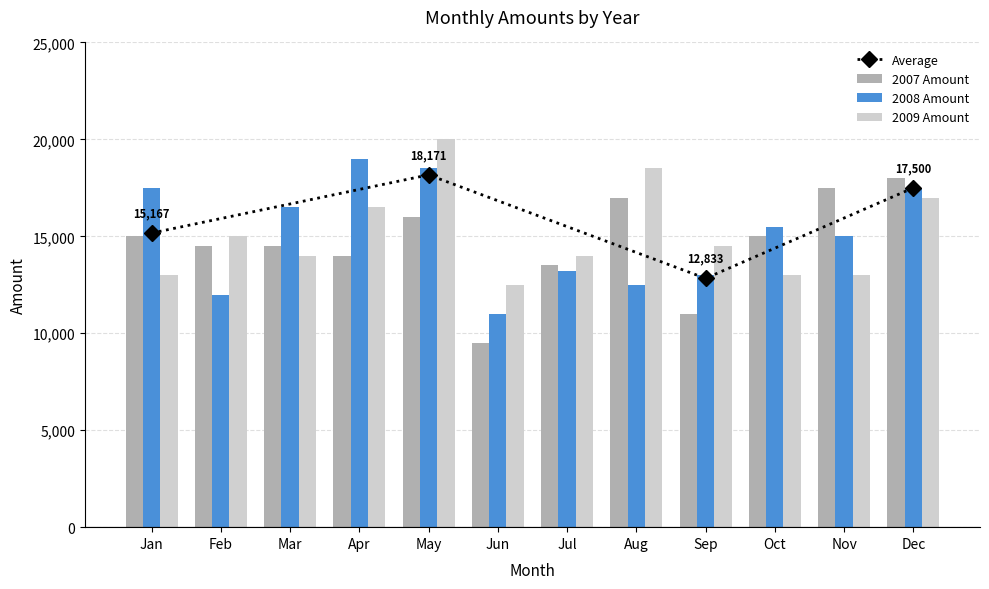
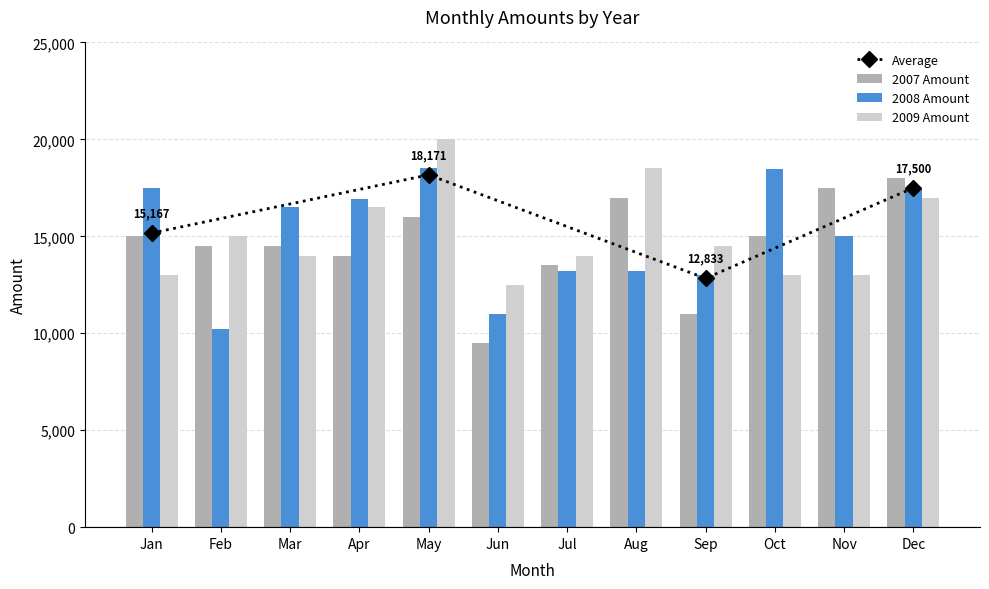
  {
    "Average": {
      "Jan": "15,167",
      "May": "18,171",
      "Sep": "12,833",
      "Dec": "17,500"
    },
    "2008 Amount": {
-     "Feb": "12,000",
+     "Feb": "10,200",
      "Mar": "16,500",
-     "Apr": "19,000",
+     "Apr": "16,900",
      "Jun": "11,000",
      "Jul": "13,200",
-     "Aug": "12,500",
+     "Aug": "13,200",
      "Sep": "13,000",
-     "Oct": "15,500",
+     "Oct": "18,500",
      "Nov": "15,000"
    }
  }
